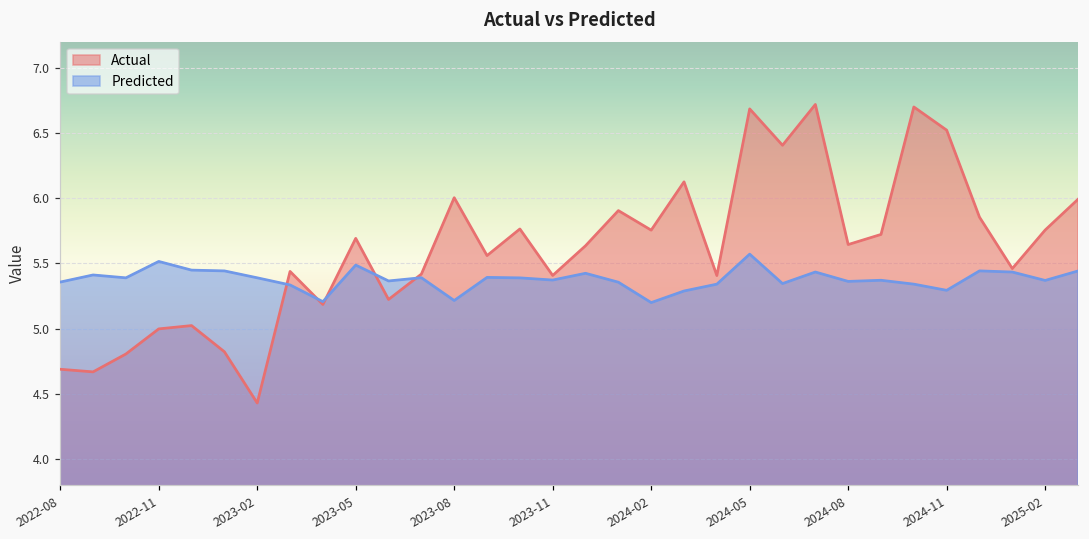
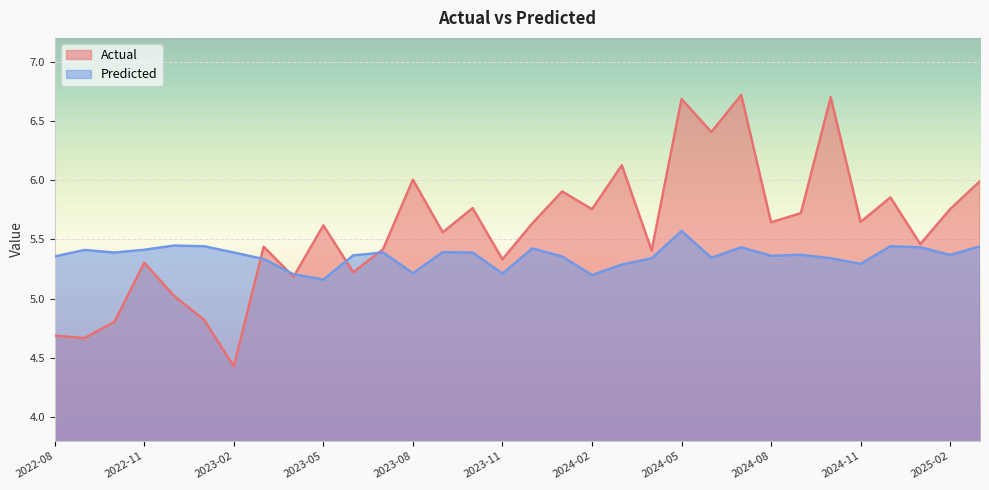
  {
    "Actual": {
      "2022-08": 4.69,
-     "2022-11": 5.00,
+     "2022-11": 5.30,
      "2023-02": 4.43,
-     "2023-05": 5.69,
+     "2023-05": 5.62,
      "2023-08": 6.00,
-     "2023-11": 5.41,
+     "2023-11": 5.33,
      "2024-02": 5.75,
      "2024-05": 6.68,
      "2024-08": 5.64,
-     "2024-11": 6.52,
+     "2024-11": 5.65,
      "2025-02": 5.76
    },
    "Predicted": {
      "2022-08": 5.36,
-     "2022-11": 5.52,
+     "2022-11": 5.41,
      "2023-02": 5.39,
-     "2023-05": 5.49,
+     "2023-05": 5.16,
      "2023-08": 5.22,
-     "2023-11": 5.37,
+     "2023-11": 5.21,
      "2024-02": 5.20,
      "2024-05": 5.57,
      "2024-08": 5.36,
      "2024-11": 5.29,
      "2025-02": 5.37
    }
  }
